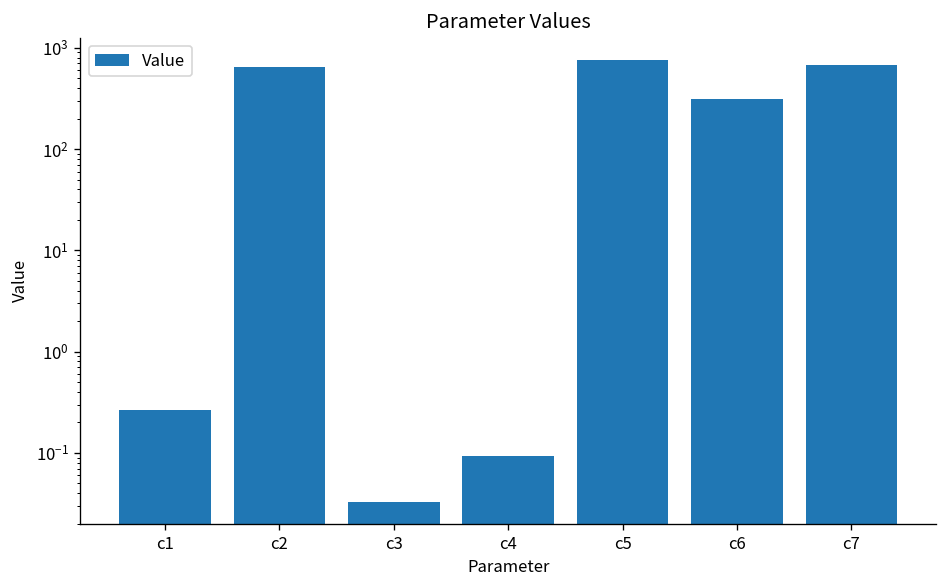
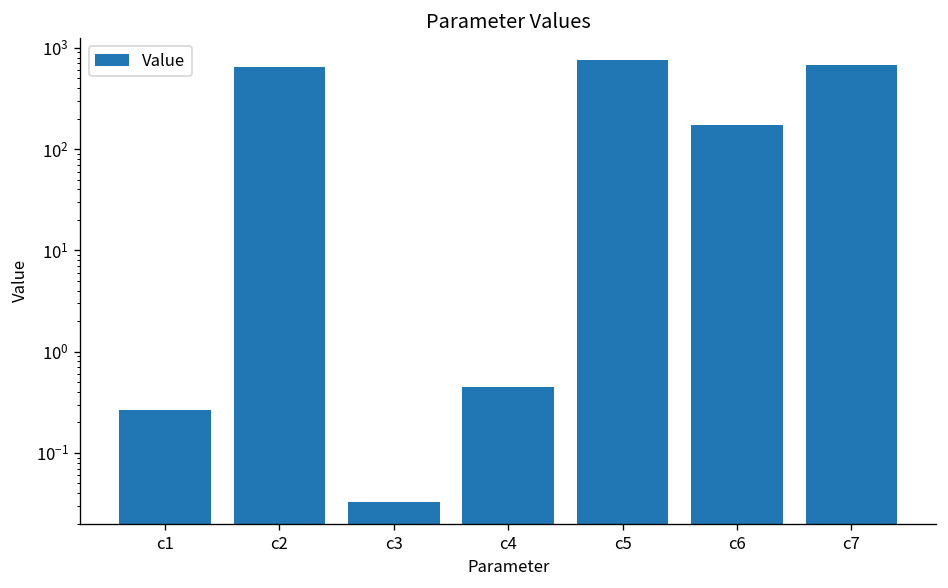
  {
    "c1": 0.26,
    "c2": 600,
    "c3": 0.033,
-   "c4": 0.09,
+   "c4": 0.4,
    "c5": 800,
-   "c6": 310,
+   "c6": 170,
    "c7": 700
  }
